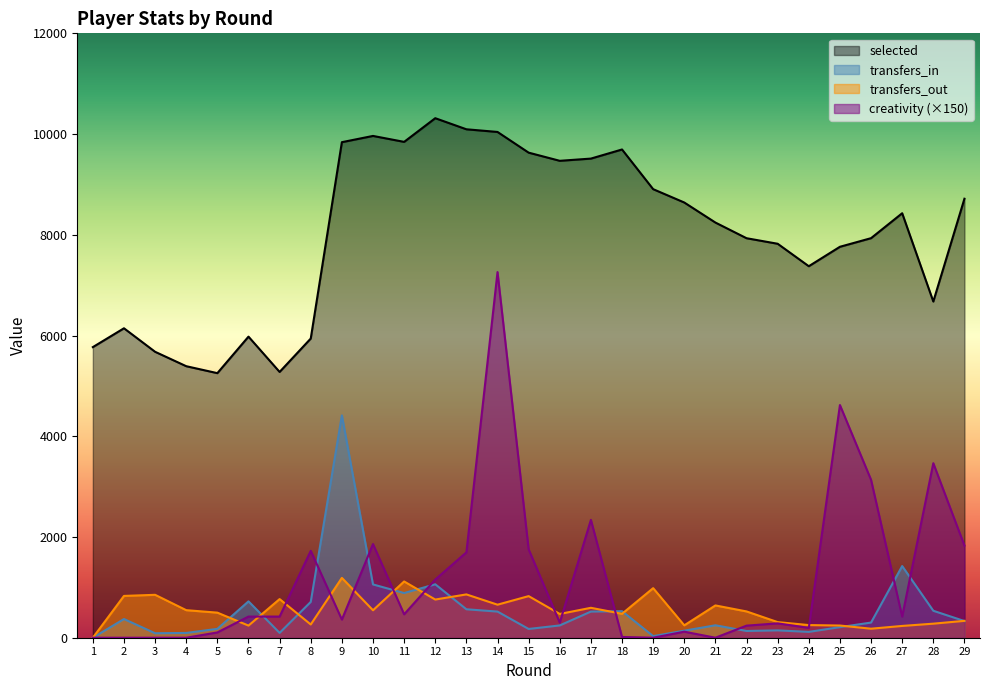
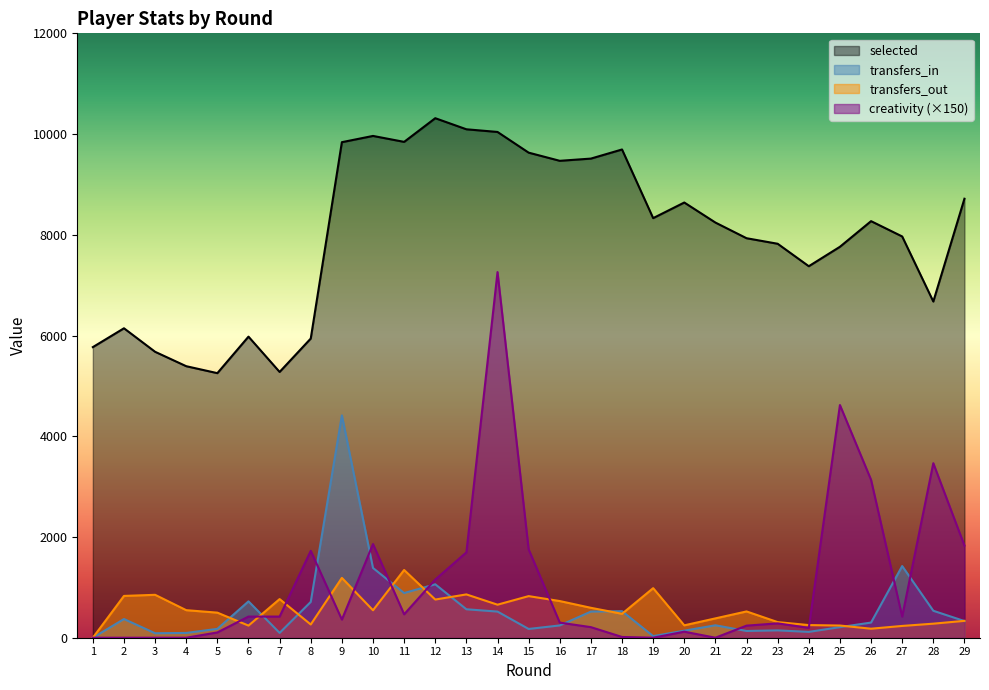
  {
    "selected": {
      "1": 5800,
      "2": 6100,
      "3": 5700,
      "4": 5400,
      "5": 5300,
      "6": 6000,
      "7": 5300,
      "8": 5900,
      "9": 9800,
      "10": 10000,
      "11": 9800,
      "12": 10300,
      "13": 10100,
      "14": 10000,
      "15": 9600,
      "16": 9500,
      "17": 9500,
      "18": 9700,
-     "19": 8900,
+     "19": 8300,
      "20": 8600,
      "21": 8200,
      "22": 7900,
      "23": 7800,
      "24": 7400,
      "25": 7800,
-     "26": 7900,
-     "27": 8400,
+     "26": 8300,
+     "27": 8000,
      "28": 6700,
      "29": 8700
    },
    "transfers_in": {
      "2": 400,
      "3": 100,
      "4": 100,
      "5": 200,
      "6": 700,
      "7": 100,
      "8": 700,
      "9": 4400,
-     "10": 1100,
+     "10": 1400,
      "11": 900,
      "12": 1100,
      "13": 600,
      "14": 500,
      "15": 200,
      "16": 200,
      "17": 500,
      "18": 500,
      "21": 200,
      "22": 100,
      "23": 100,
      "24": 100,
      "26": 300,
      "27": 1400,
      "28": 500
    },
    "transfers_out": {
      "2": 800,
      "3": 900,
      "4": 500,
      "5": 500,
      "6": 200,
      "7": 800,
      "8": 300,
      "9": 1200,
      "10": 500,
-     "11": 1100,
+     "11": 1300,
      "12": 800,
      "13": 900,
      "14": 700,
      "15": 800,
-     "16": 500,
+     "16": 700,
      "17": 600,
      "18": 500,
      "19": 1000,
      "20": 200,
-     "21": 600,
+     "21": 400,
      "22": 500,
      "24": 300,
      "26": 200,
      "27": 200,
      "28": 300
    },
    "creativity (×150)": {
      "2": 0,
      "3": 0,
      "4": 0,
      "5": 100,
      "6": 400,
      "7": 400,
      "8": 1700,
      "9": 400,
      "10": 1900,
      "11": 500,
      "12": 1200,
      "13": 1700,
      "14": 7300,
      "15": 1800,
      "16": 300,
-     "17": 2300,
+     "17": 200,
      "18": 0,
      "21": 0,
      "22": 200,
      "24": 200,
      "25": 4600,
      "26": 3100,
      "27": 400,
      "28": 3500,
      "29": 1800
    }
  }
